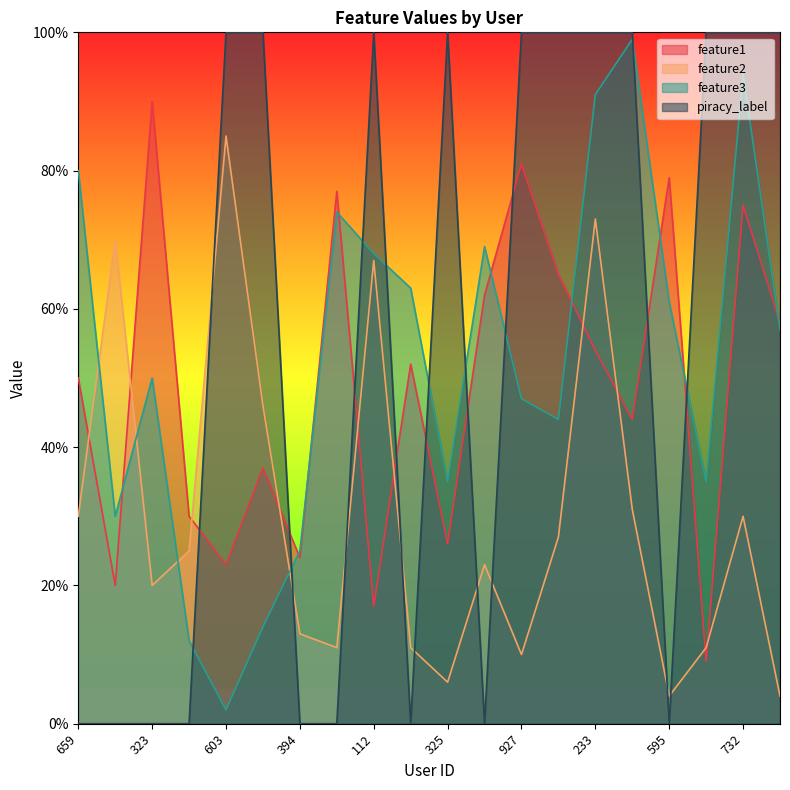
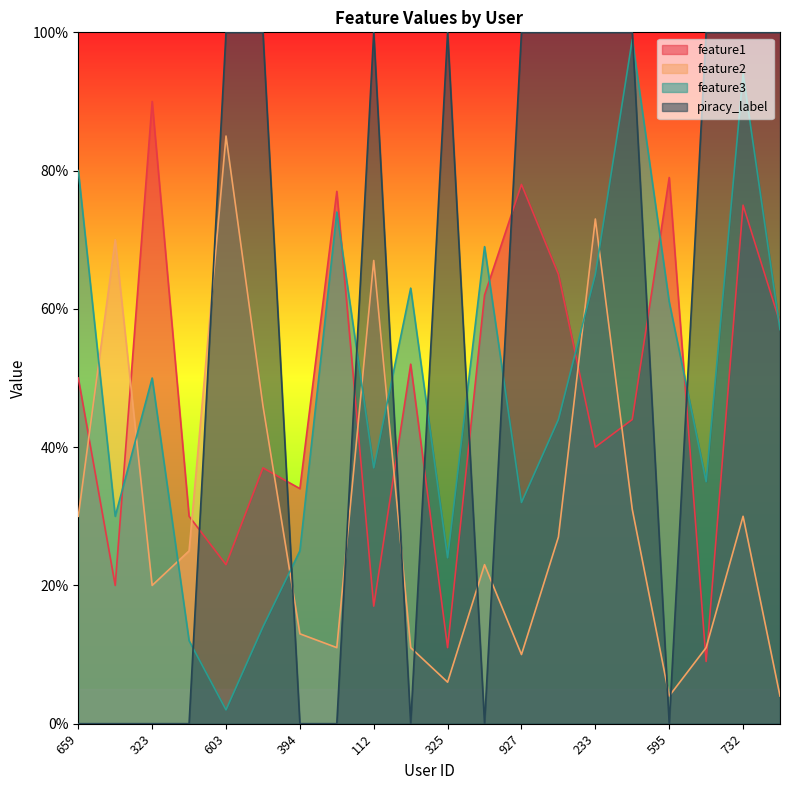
  {
    "feature1": {
      "659": "50%",
      "323": "90%",
      "603": "23%",
-     "394": "24%",
+     "394": "34%",
      "112": "17%",
-     "325": "26%",
-     "927": "81%",
-     "233": "54%",
+     "325": "11%",
+     "927": "78%",
+     "233": "40%",
      "595": "79%",
      "732": "75%"
    },
    "feature2": {
      "659": "30%",
      "323": "20%",
      "603": "85%",
      "394": "13%",
      "112": "67%",
      "325": "6%",
      "927": "10%",
      "233": "73%",
      "732": "30%"
    },
    "feature3": {
      "659": "80%",
      "323": "50%",
      "394": "25%",
-     "112": "68%",
-     "325": "35%",
-     "927": "47%",
-     "233": "91%",
+     "112": "37%",
+     "325": "24%",
+     "927": "32%",
+     "233": "65%",
      "595": "61%"
    },
    "piracy_label": {
      "603": "100%",
      "112": "100%",
      "325": "100%",
      "927": "100%",
      "233": "100%",
      "732": "100%"
    }
  }
